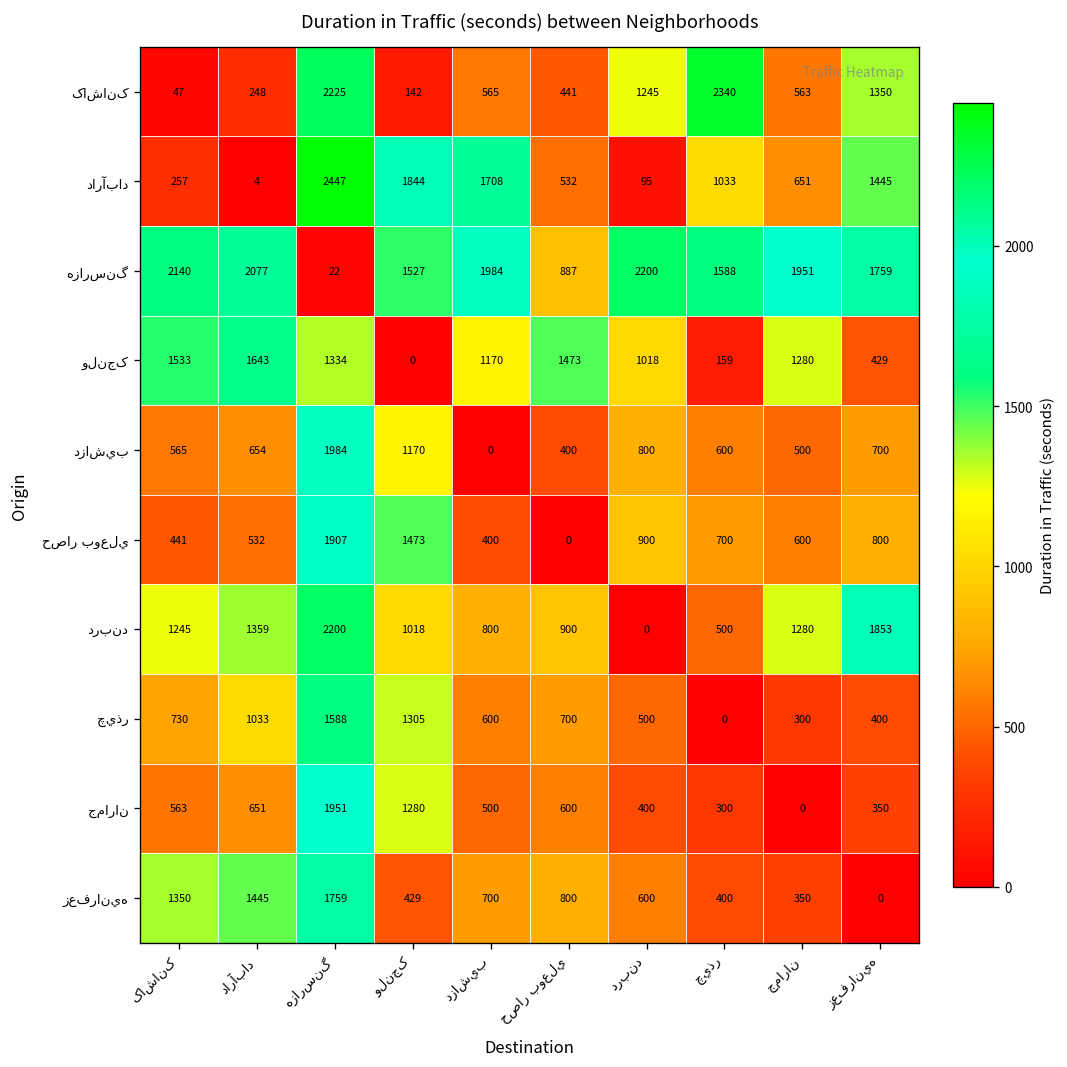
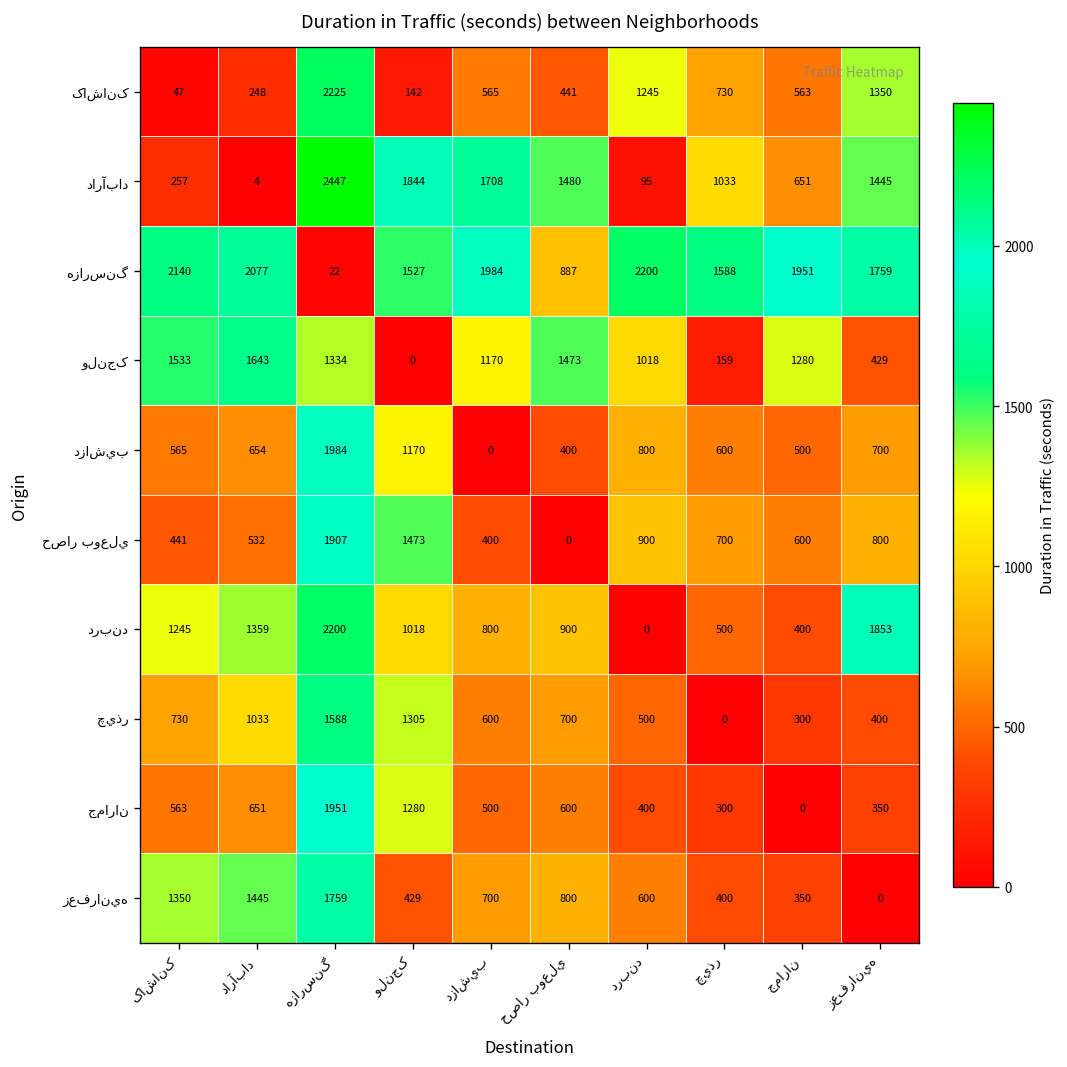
  {
    "کاشانک": {
      "کاشانک": 47,
      "دارآباد": 248,
      "هزارسنگ": 2225,
      "ولنجک": 142,
      "دزاشيب": 565,
      "حصار بوعلي": 441,
      "دربند": 1245,
-     "چيذر": 2340,
+     "چيذر": 730,
      "جماران": 563
    },
    "دارآباد": {
      "کاشانک": 257,
      "دارآباد": 4,
      "هزارسنگ": 2447,
      "ولنجک": 1844,
      "دزاشيب": 1708,
-     "حصار بوعلي": 532,
+     "حصار بوعلي": 1480,
      "دربند": 95,
      "چيذر": 1033,
      "جماران": 651,
      "زعفرانيه": 1445
    },
    "هزارسنگ": {
      "کاشانک": 2140,
      "دارآباد": 2077,
      "هزارسنگ": 22,
      "ولنجک": 1527,
      "دزاشيب": 1984,
      "حصار بوعلي": 887,
      "دربند": 2200,
      "چيذر": 1588,
      "جماران": 1951,
      "زعفرانيه": 1759
    },
    "ولنجک": {
      "کاشانک": 1533,
      "دارآباد": 1643,
      "هزارسنگ": 1334,
      "ولنجک": 0,
      "دزاشيب": 1170,
      "حصار بوعلي": 1473,
      "دربند": 1018,
      "چيذر": 159,
      "جماران": 1280,
      "زعفرانيه": 429
    },
    "دزاشيب": {
      "کاشانک": 565,
      "دارآباد": 654,
      "هزارسنگ": 1984,
      "ولنجک": 1170,
      "دزاشيب": 0,
      "حصار بوعلي": 400,
      "دربند": 800,
      "چيذر": 600,
      "جماران": 500,
      "زعفرانيه": 700
    },
    "حصار بوعلي": {
      "کاشانک": 441,
      "دارآباد": 532,
      "هزارسنگ": 1907,
      "ولنجک": 1473,
      "دزاشيب": 400,
      "حصار بوعلي": 0,
      "دربند": 900,
      "چيذر": 700,
      "جماران": 600,
      "زعفرانيه": 800
    },
    "دربند": {
      "کاشانک": 1245,
      "دارآباد": 1359,
      "هزارسنگ": 2200,
      "ولنجک": 1018,
      "دزاشيب": 800,
      "حصار بوعلي": 900,
      "دربند": 0,
      "چيذر": 500,
-     "جماران": 1280,
+     "جماران": 400,
      "زعفرانيه": 1853
    },
    "چيذر": {
      "کاشانک": 730,
      "دارآباد": 1033,
      "هزارسنگ": 1588,
      "ولنجک": 1305,
      "دزاشيب": 600,
      "حصار بوعلي": 700,
      "دربند": 500,
      "چيذر": 0,
      "جماران": 300,
      "زعفرانيه": 400
    },
    "جماران": {
      "کاشانک": 563,
      "دارآباد": 651,
      "هزارسنگ": 1951,
      "ولنجک": 1280,
      "دزاشيب": 500,
      "حصار بوعلي": 600,
      "دربند": 400,
      "چيذر": 300,
      "جماران": 0,
      "زعفرانيه": 350
    },
    "زعفرانيه": {
      "کاشانک": 1350,
      "دارآباد": 1445,
      "هزارسنگ": 1759,
      "ولنجک": 429,
      "دزاشيب": 700,
      "حصار بوعلي": 800,
      "دربند": 600,
      "چيذر": 400,
      "جماران": 350,
      "زعفرانيه": 0
    }
  }
